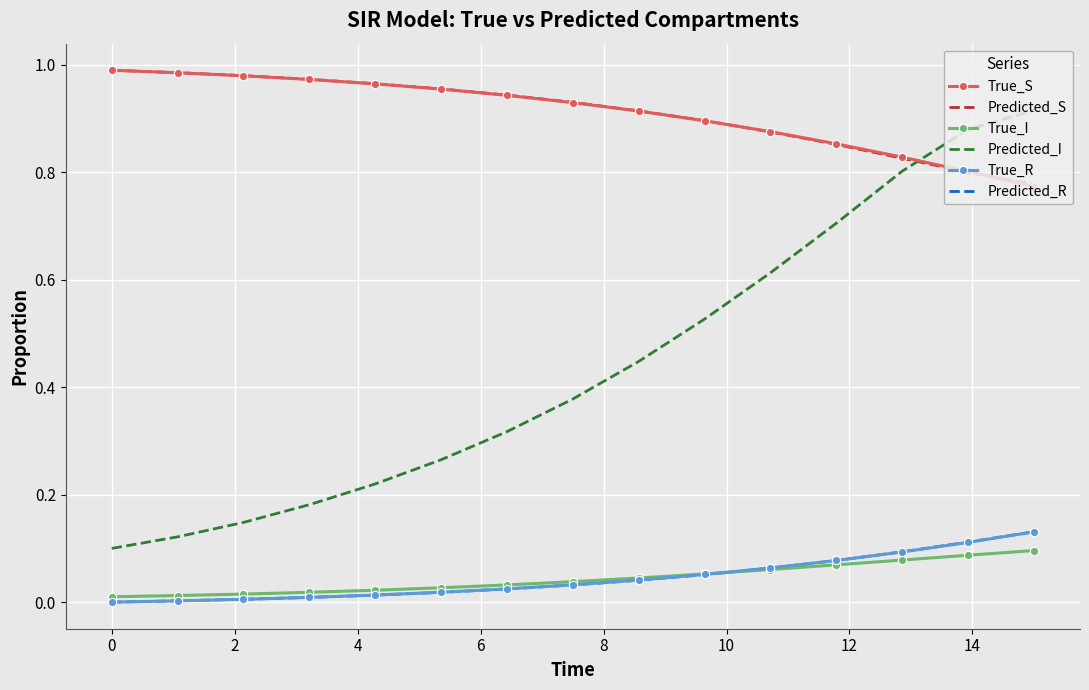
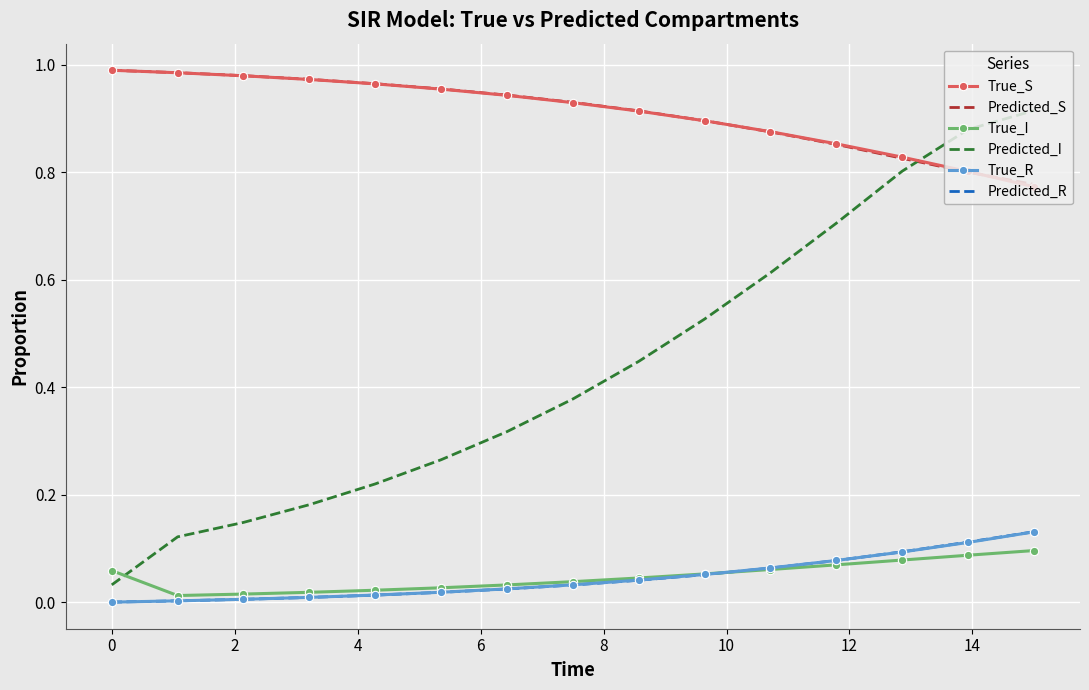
  {
    "True_I": {
-     "0": 0.01
+     "0": 0.06
    },
    "Predicted_I": {
-     "0": 0.10
+     "0": 0.03
    }
  }
